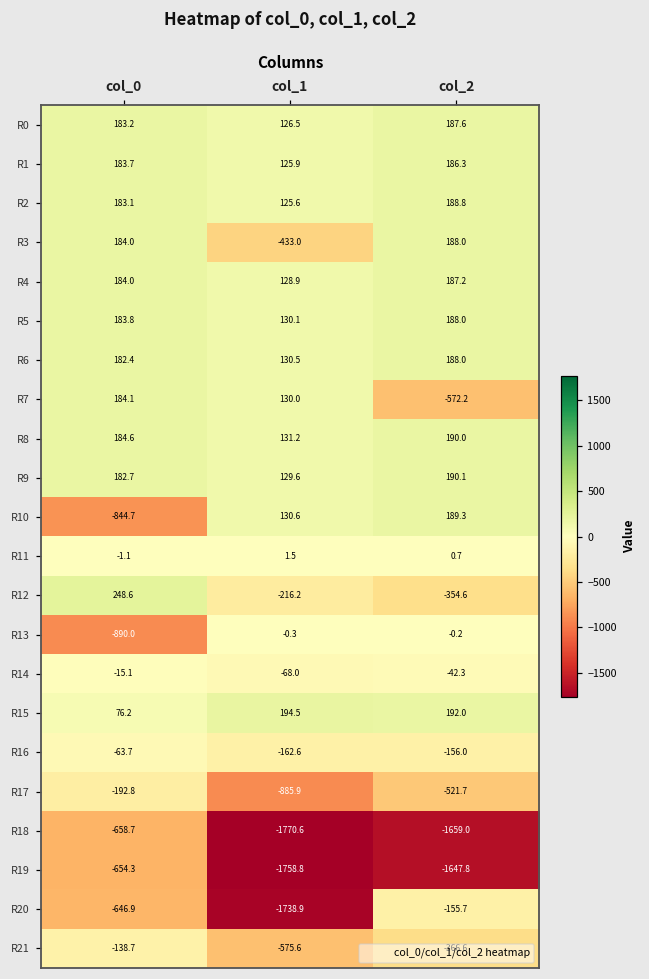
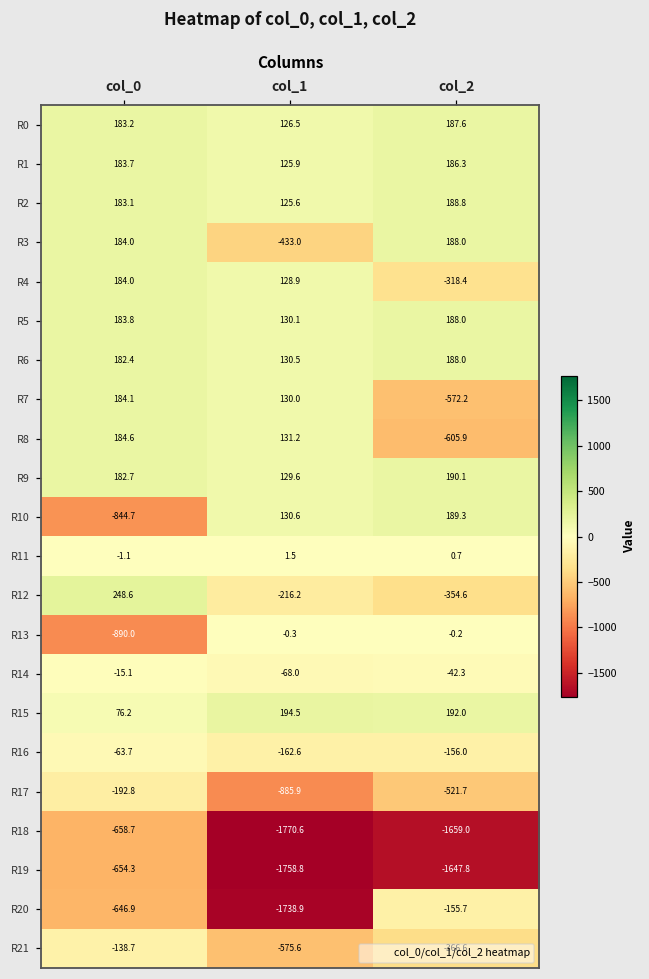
  {
    "R0": {
      "col_0": 183.2,
      "col_1": 126.5,
      "col_2": 187.6
    },
    "R1": {
      "col_0": 183.7,
      "col_1": 125.9,
      "col_2": 186.3
    },
    "R2": {
      "col_0": 183.1,
      "col_1": 125.6,
      "col_2": 188.8
    },
    "R3": {
      "col_0": 184.0,
      "col_1": -433.0,
      "col_2": 188.0
    },
    "R4": {
      "col_0": 184.0,
      "col_1": 128.9,
-     "col_2": 187.2
+     "col_2": -318.4
    },
    "R5": {
      "col_0": 183.8,
      "col_1": 130.1,
      "col_2": 188.0
    },
    "R6": {
      "col_0": 182.4,
      "col_1": 130.5,
      "col_2": 188.0
    },
    "R7": {
      "col_0": 184.1,
      "col_1": 130.0,
      "col_2": -572.2
    },
    "R8": {
      "col_0": 184.6,
      "col_1": 131.2,
-     "col_2": 190.0
+     "col_2": -605.9
    },
    "R9": {
      "col_0": 182.7,
      "col_1": 129.6,
      "col_2": 190.1
    },
    "R10": {
      "col_0": -844.7,
      "col_1": 130.6,
      "col_2": 189.3
    },
    "R11": {
      "col_0": -1.1,
      "col_1": 1.5,
      "col_2": 0.7
    },
    "R12": {
      "col_0": 248.6,
      "col_1": -216.2,
      "col_2": -354.6
    },
    "R13": {
      "col_0": -890.0,
      "col_1": -0.3,
      "col_2": -0.2
    },
    "R14": {
      "col_0": -15.1,
      "col_1": -68.0,
      "col_2": -42.3
    },
    "R15": {
      "col_0": 76.2,
      "col_1": 194.5,
      "col_2": 192.0
    },
    "R16": {
      "col_0": -63.7,
      "col_1": -162.6,
      "col_2": -156.0
    },
    "R17": {
      "col_0": -192.8,
      "col_1": -885.9,
      "col_2": -521.7
    },
    "R18": {
      "col_0": -658.7,
      "col_1": -1770.6,
      "col_2": -1659.0
    },
    "R19": {
      "col_0": -654.3,
      "col_1": -1758.8,
      "col_2": -1647.8
    },
    "R20": {
      "col_0": -646.9,
      "col_1": -1738.9,
      "col_2": -155.7
    },
    "R21": {
      "col_0": -138.7,
      "col_1": -575.6
    }
  }
